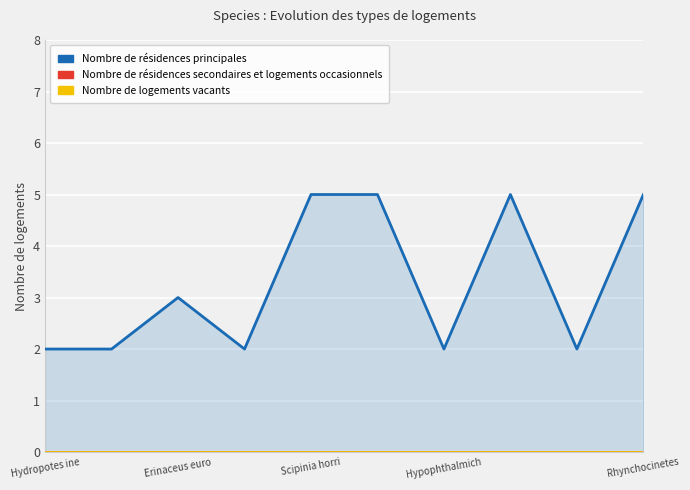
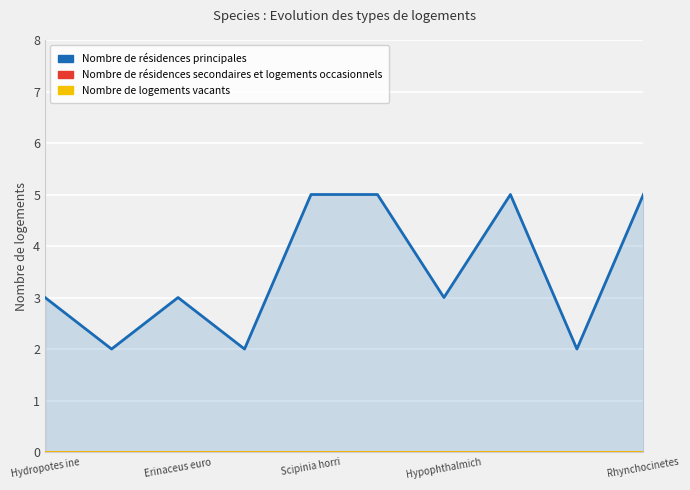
  {
    "Nombre de résidences principales": {
-     "Hydropotes ine": 2,
+     "Hydropotes ine": 3,
      "Erinaceus euro": 3,
      "Scipinia horri": 5,
-     "Hypophthalmich": 2,
+     "Hypophthalmich": 3,
      "Rhynchocinetes": 5
    },
    "Nombre de logements vacants": {
      "Hydropotes ine": 0,
      "Erinaceus euro": 0,
      "Scipinia horri": 0,
      "Hypophthalmich": 0,
      "Rhynchocinetes": 0
    }
  }
